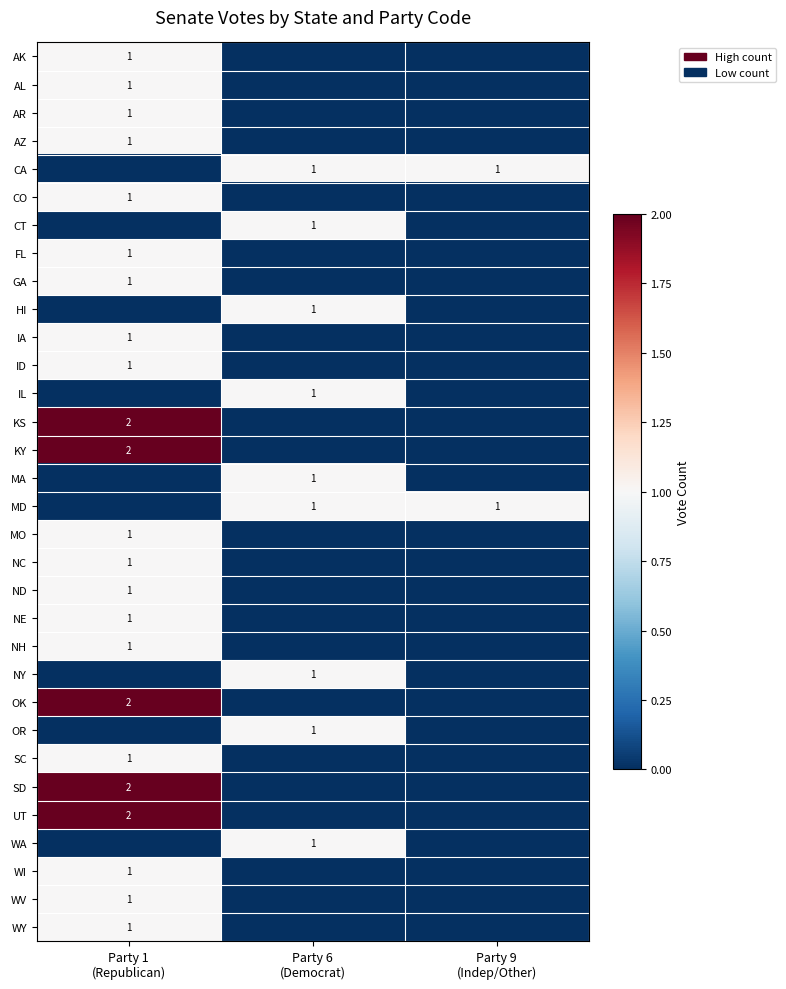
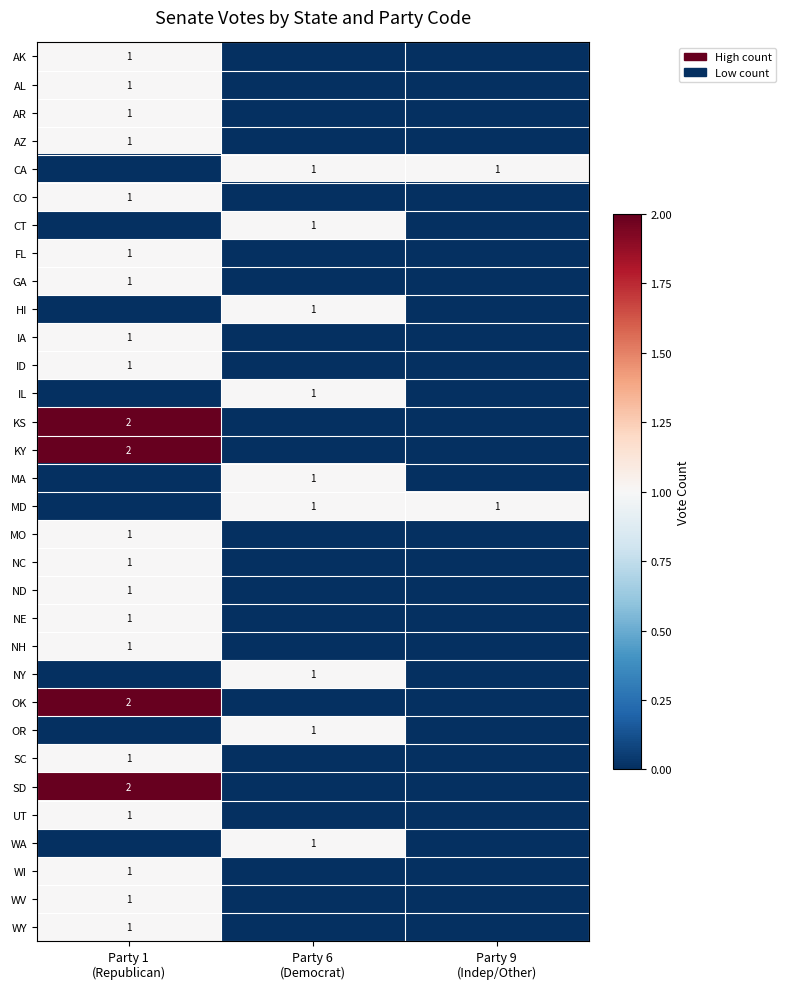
  {
    "AK": {
      "Party 1 (Republican)": 1
    },
    "AL": {
      "Party 1 (Republican)": 1
    },
    "AR": {
      "Party 1 (Republican)": 1
    },
    "AZ": {
      "Party 1 (Republican)": 1
    },
    "CA": {
      "Party 6 (Democrat)": 1,
      "Party 9 (Indep/Other)": 1
    },
    "CO": {
      "Party 1 (Republican)": 1
    },
    "CT": {
      "Party 6 (Democrat)": 1
    },
    "FL": {
      "Party 1 (Republican)": 1
    },
    "GA": {
      "Party 1 (Republican)": 1
    },
    "HI": {
      "Party 6 (Democrat)": 1
    },
    "IA": {
      "Party 1 (Republican)": 1
    },
    "ID": {
      "Party 1 (Republican)": 1
    },
    "IL": {
      "Party 6 (Democrat)": 1
    },
    "KS": {
      "Party 1 (Republican)": 2
    },
    "KY": {
      "Party 1 (Republican)": 2
    },
    "MA": {
      "Party 6 (Democrat)": 1
    },
    "MD": {
      "Party 6 (Democrat)": 1,
      "Party 9 (Indep/Other)": 1
    },
    "MO": {
      "Party 1 (Republican)": 1
    },
    "NC": {
      "Party 1 (Republican)": 1
    },
    "ND": {
      "Party 1 (Republican)": 1
    },
    "NE": {
      "Party 1 (Republican)": 1
    },
    "NH": {
      "Party 1 (Republican)": 1
    },
    "NY": {
      "Party 6 (Democrat)": 1
    },
    "OK": {
      "Party 1 (Republican)": 2
    },
    "OR": {
      "Party 6 (Democrat)": 1
    },
    "SC": {
      "Party 1 (Republican)": 1
    },
    "SD": {
      "Party 1 (Republican)": 2
    },
    "UT": {
-     "Party 1 (Republican)": 2
+     "Party 1 (Republican)": 1
    },
    "WA": {
      "Party 6 (Democrat)": 1
    },
    "WI": {
      "Party 1 (Republican)": 1
    },
    "WV": {
      "Party 1 (Republican)": 1
    },
    "WY": {
      "Party 1 (Republican)": 1
    }
  }
